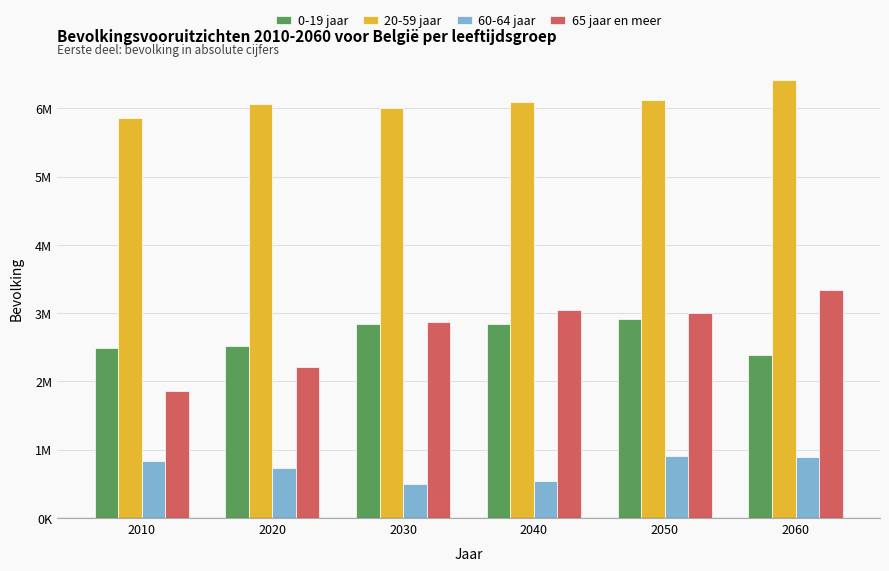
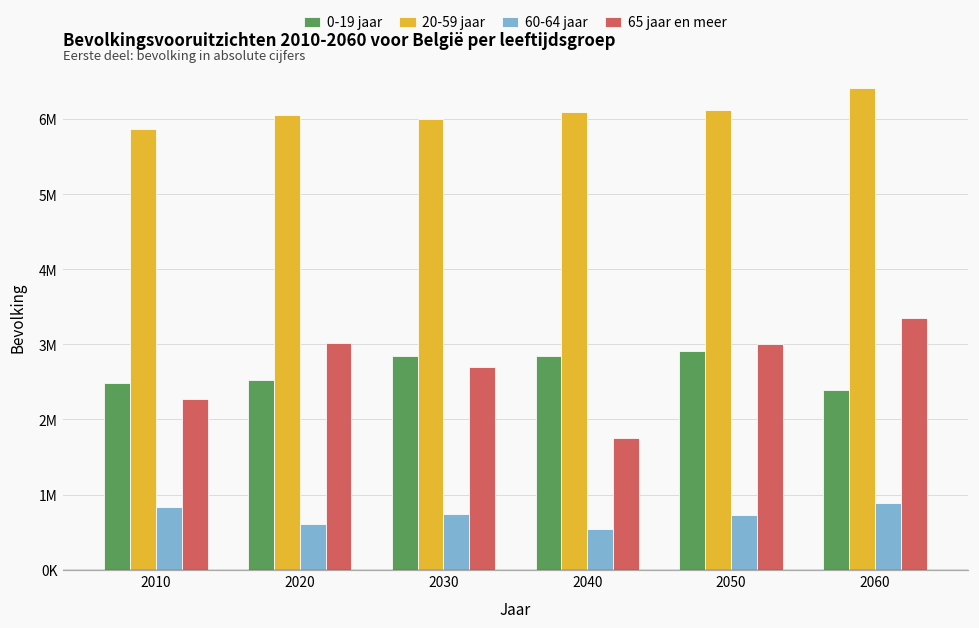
  {
    "0-19 jaar": {
      "2010": 2500000,
      "2020": 2500000,
      "2030": 2800000,
      "2040": 2800000,
      "2050": 2900000,
      "2060": 2400000
    },
    "20-59 jaar": {
      "2010": 5900000,
      "2020": 6100000,
      "2030": 6000000,
      "2040": 6100000,
      "2050": 6100000,
      "2060": 6400000
    },
    "60-64 jaar": {
      "2010": 800000,
-     "2020": 700000,
-     "2030": 500000,
+     "2020": 600000,
+     "2030": 700000,
      "2040": 500000,
-     "2050": 900000,
+     "2050": 700000,
      "2060": 900000
    },
    "65 jaar en meer": {
-     "2010": 1900000,
-     "2020": 2200000,
-     "2030": 2900000,
-     "2040": 3100000,
+     "2010": 2300000,
+     "2020": 3000000,
+     "2030": 2700000,
+     "2040": 1800000,
      "2050": 3000000,
      "2060": 3300000
    }
  }
